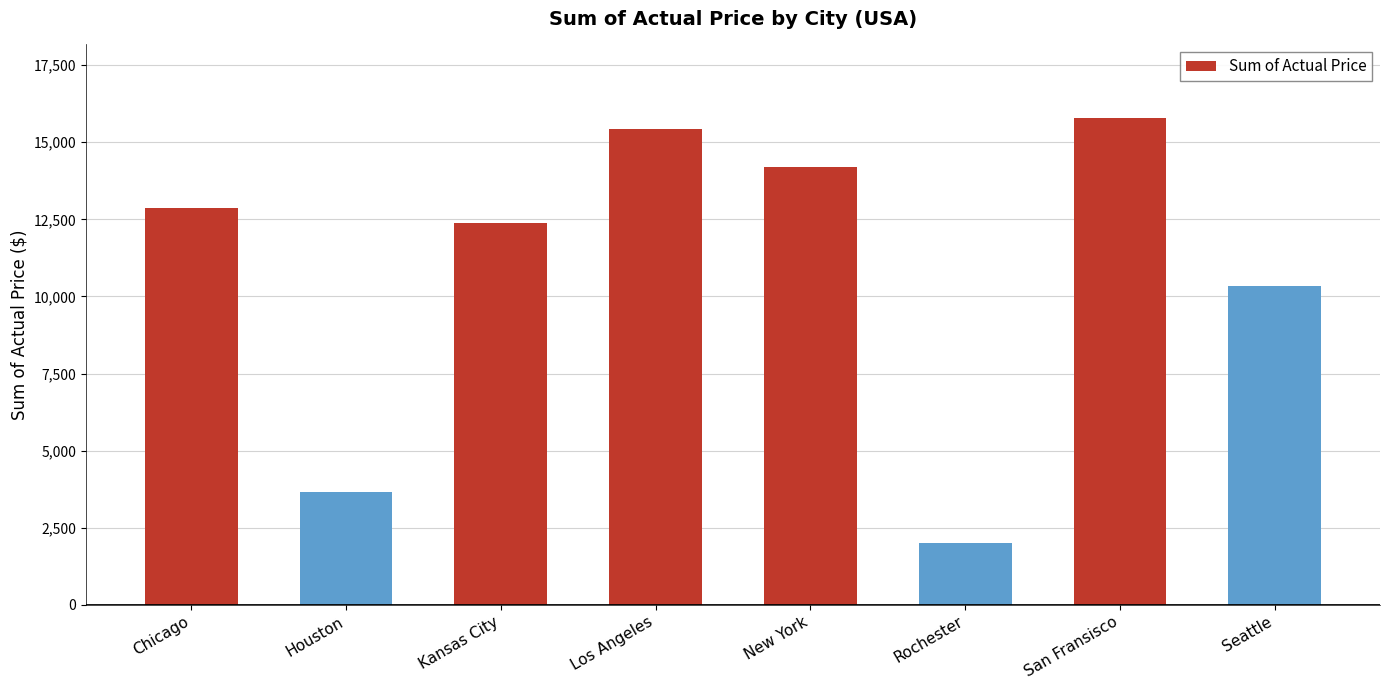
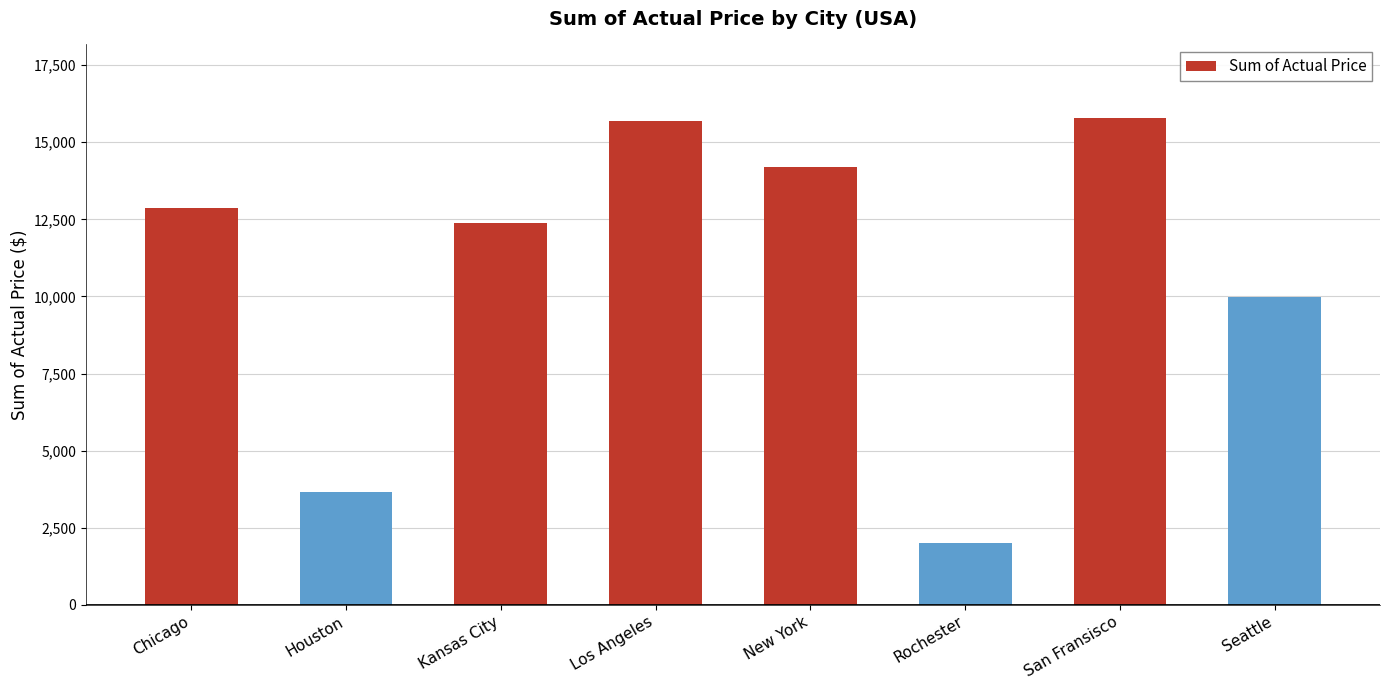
  {
    "Chicago": "12,900",
    "Houston": "3,700",
    "Kansas City": "12,400",
-   "Los Angeles": "15,400",
+   "Los Angeles": "15,700",
    "New York": "14,200",
    "Rochester": "2,000",
    "San Fransisco": "15,800",
-   "Seattle": "10,400"
+   "Seattle": "10,000"
  }
